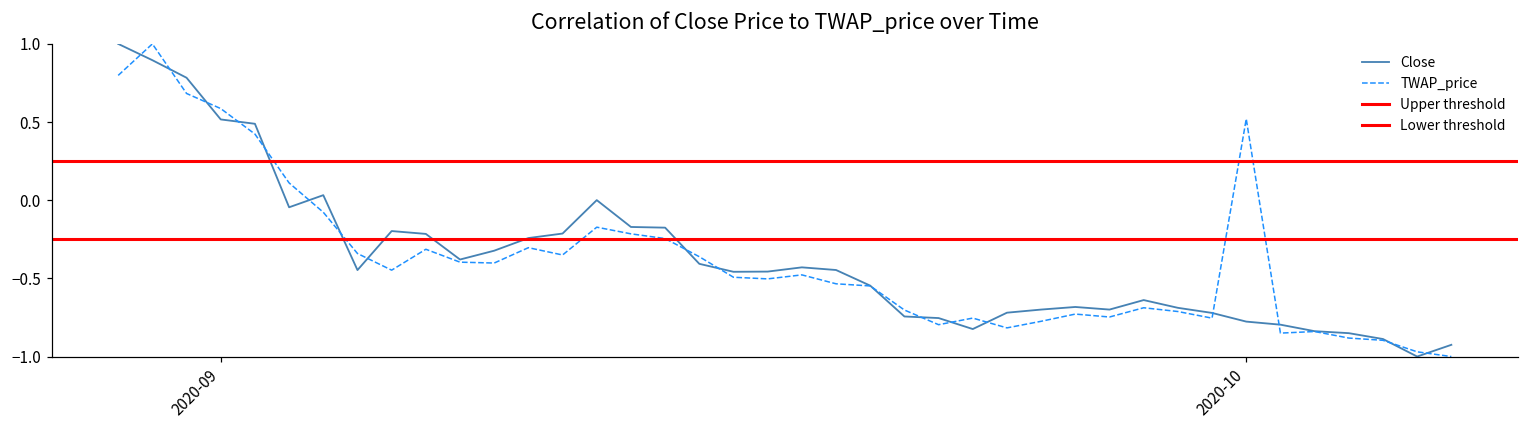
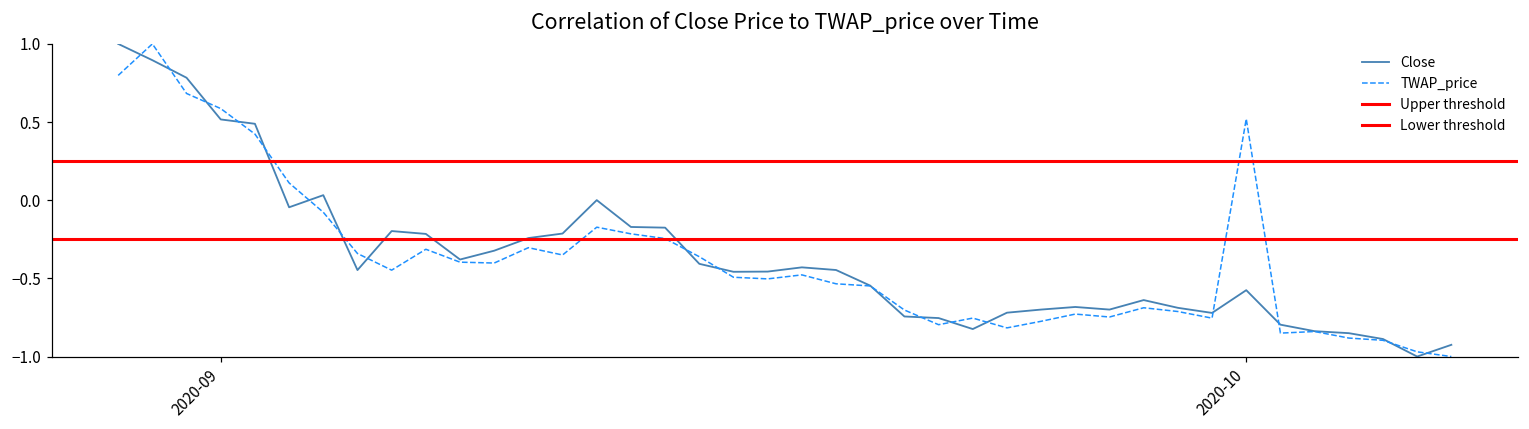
  {
    "Close": {
      "2020-09": 0.52,
-     "2020-10": -0.78
+     "2020-10": -0.58
    },
    "TWAP_price": {
      "2020-09": 0.59,
      "2020-10": 0.52
    }
  }
